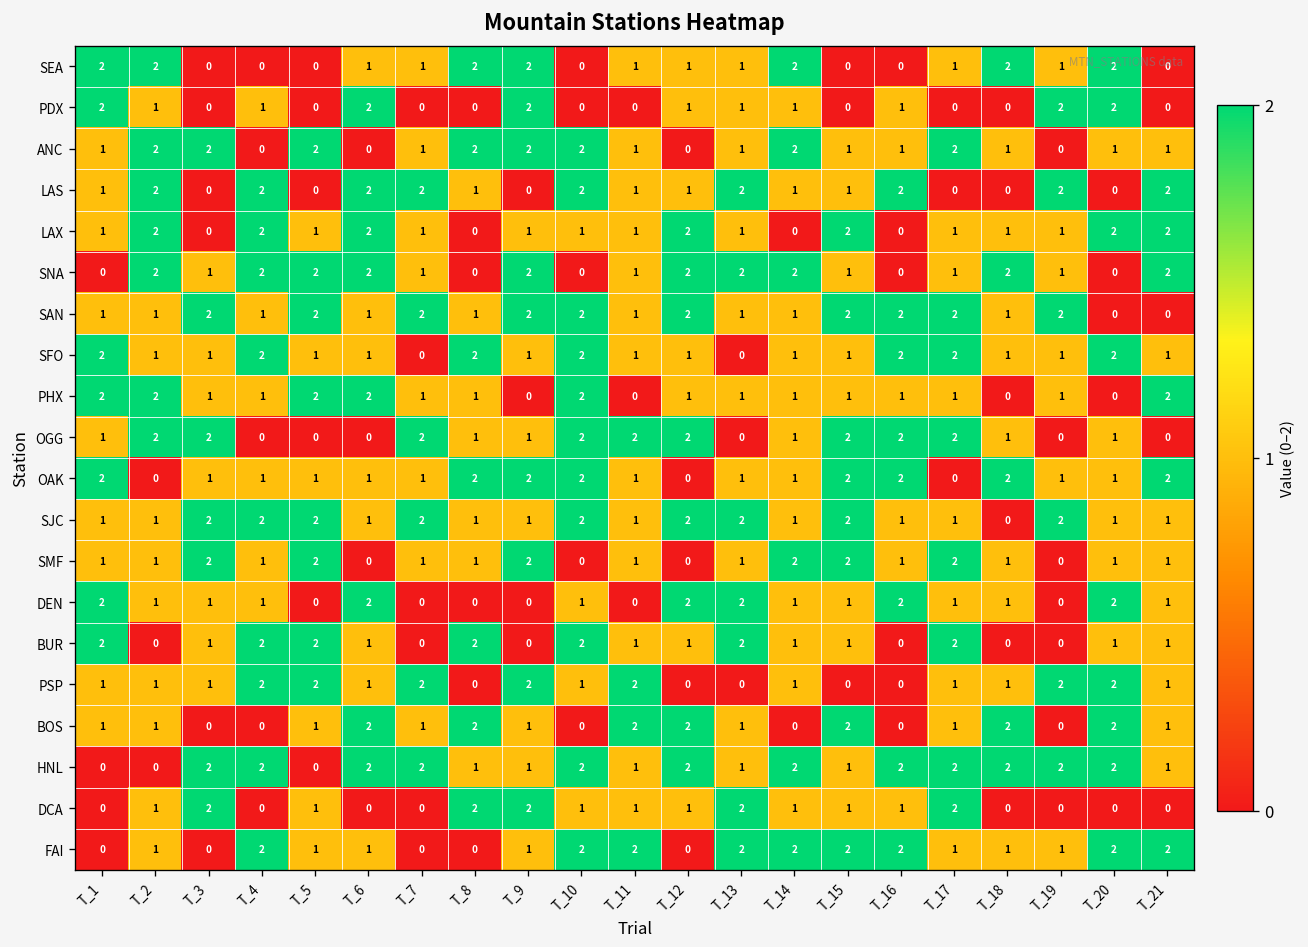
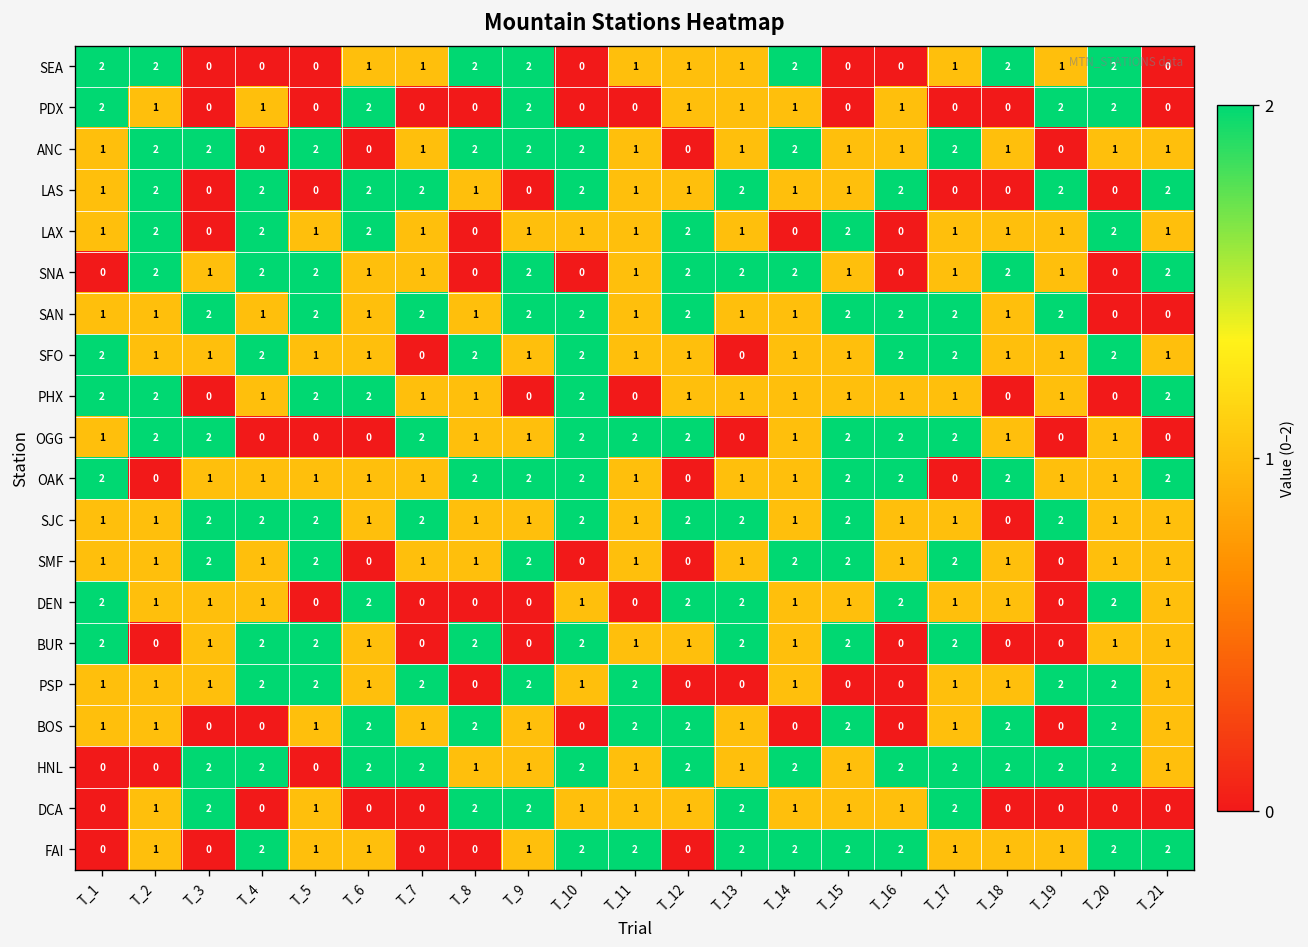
  {
    "LAX": {
      "T_1": 1,
      "T_2": 2,
      "T_3": 0,
      "T_4": 2,
      "T_5": 1,
      "T_6": 2,
      "T_7": 1,
      "T_8": 0,
      "T_9": 1,
      "T_10": 1,
      "T_11": 1,
      "T_12": 2,
      "T_13": 1,
      "T_14": 0,
      "T_15": 2,
      "T_16": 0,
      "T_17": 1,
      "T_18": 1,
      "T_19": 1,
      "T_20": 2,
-     "T_21": 2
+     "T_21": 1
    },
    "SNA": {
      "T_1": 0,
      "T_2": 2,
      "T_3": 1,
      "T_4": 2,
      "T_5": 2,
-     "T_6": 2,
+     "T_6": 1,
      "T_7": 1,
      "T_8": 0,
      "T_9": 2,
      "T_10": 0,
      "T_11": 1,
      "T_12": 2,
      "T_13": 2,
      "T_14": 2,
      "T_15": 1,
      "T_16": 0,
      "T_17": 1,
      "T_18": 2,
      "T_19": 1,
      "T_20": 0,
      "T_21": 2
    },
    "PHX": {
      "T_1": 2,
      "T_2": 2,
-     "T_3": 1,
+     "T_3": 0,
      "T_4": 1,
      "T_5": 2,
      "T_6": 2,
      "T_7": 1,
      "T_8": 1,
      "T_9": 0,
      "T_10": 2,
      "T_11": 0,
      "T_12": 1,
      "T_13": 1,
      "T_14": 1,
      "T_15": 1,
      "T_16": 1,
      "T_17": 1,
      "T_18": 0,
      "T_19": 1,
      "T_20": 0,
      "T_21": 2
    },
    "BUR": {
      "T_1": 2,
      "T_2": 0,
      "T_3": 1,
      "T_4": 2,
      "T_5": 2,
      "T_6": 1,
      "T_7": 0,
      "T_8": 2,
      "T_9": 0,
      "T_10": 2,
      "T_11": 1,
      "T_12": 1,
      "T_13": 2,
      "T_14": 1,
-     "T_15": 1,
+     "T_15": 2,
      "T_16": 0,
      "T_17": 2,
      "T_18": 0,
      "T_19": 0,
      "T_20": 1,
      "T_21": 1
    }
  }
